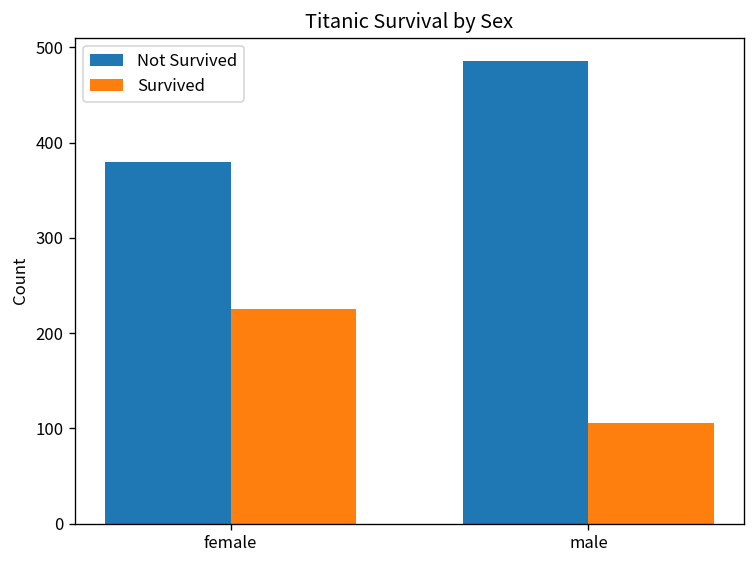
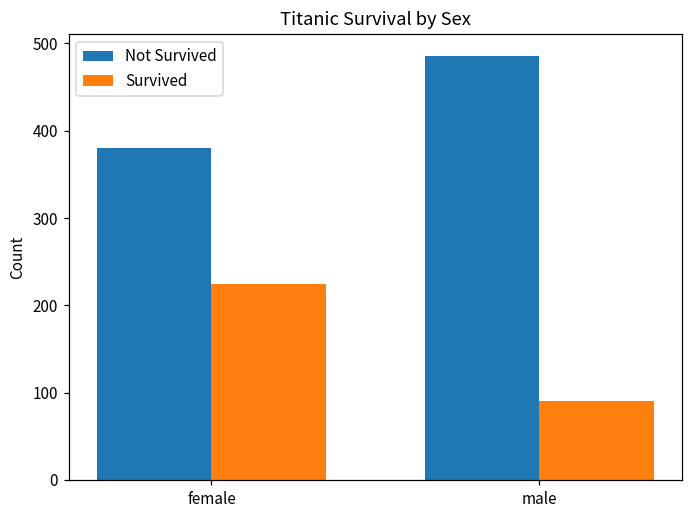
  {
    "Not Survived": {
      "female": 380,
      "male": 490
    },
    "Survived": {
      "female": 230,
-     "male": 110
+     "male": 90
    }
  }
